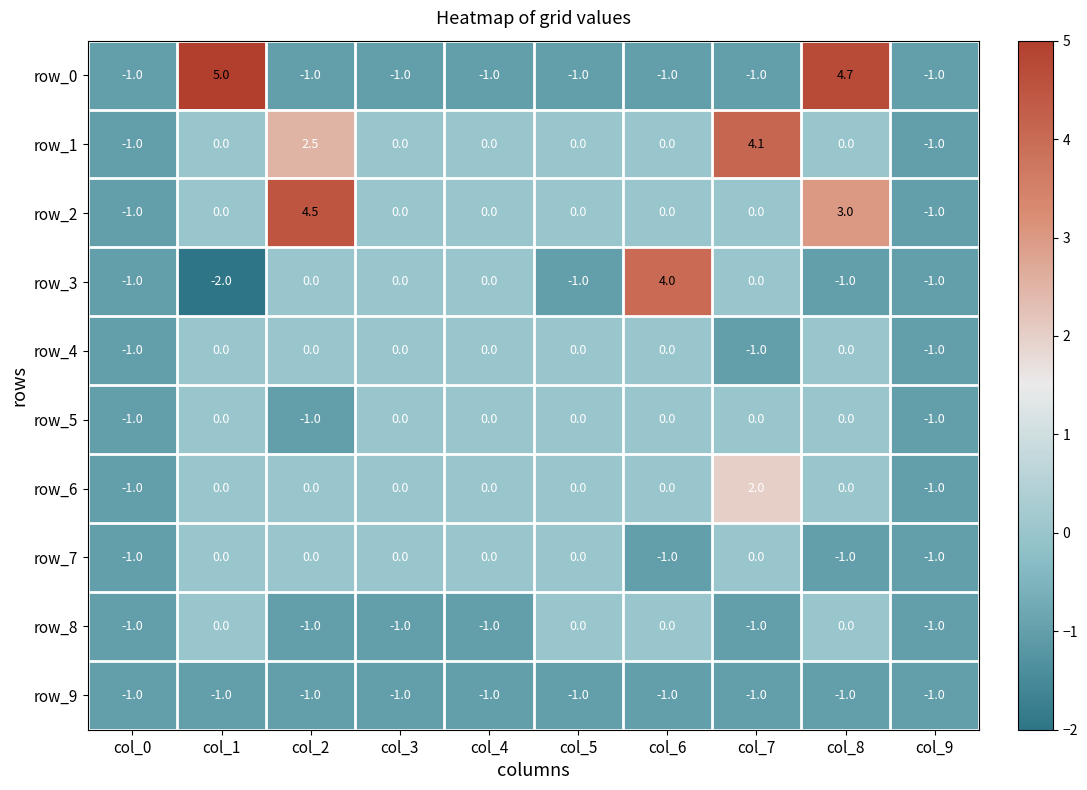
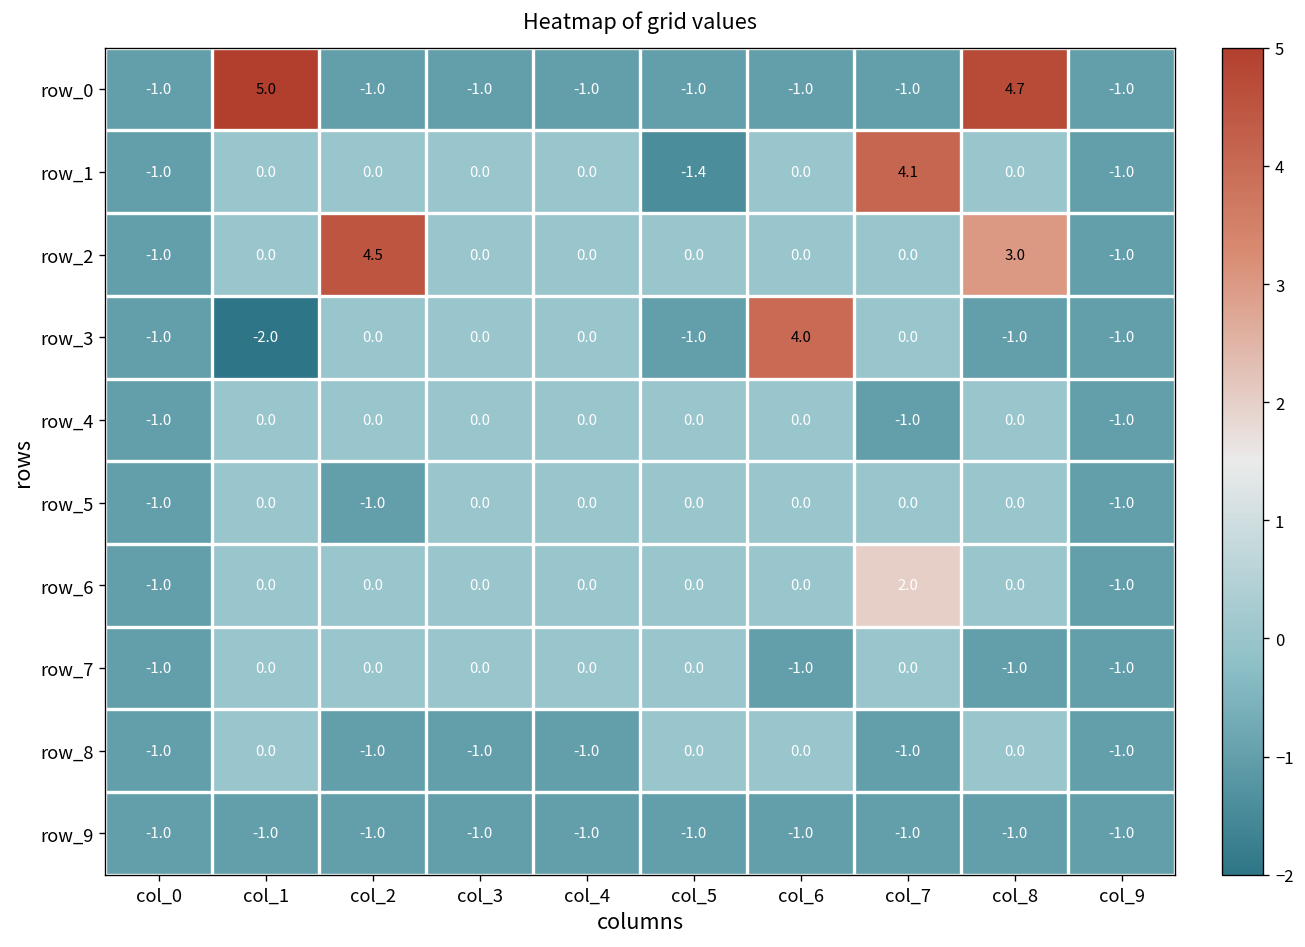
  {
    "row_0": {
      "col_0": -1.0,
      "col_1": 5.0,
      "col_2": -1.0,
      "col_3": -1.0,
      "col_4": -1.0,
      "col_5": -1.0,
      "col_6": -1.0,
      "col_7": -1.0,
      "col_8": 4.7,
      "col_9": -1.0
    },
    "row_1": {
      "col_0": -1.0,
      "col_1": 0.0,
-     "col_2": 2.5,
+     "col_2": 0.0,
      "col_3": 0.0,
      "col_4": 0.0,
-     "col_5": 0.0,
+     "col_5": -1.4,
      "col_6": 0.0,
      "col_7": 4.1,
      "col_8": 0.0,
      "col_9": -1.0
    },
    "row_2": {
      "col_0": -1.0,
      "col_1": 0.0,
      "col_2": 4.5,
      "col_3": 0.0,
      "col_4": 0.0,
      "col_5": 0.0,
      "col_6": 0.0,
      "col_7": 0.0,
      "col_8": 3.0,
      "col_9": -1.0
    },
    "row_3": {
      "col_0": -1.0,
      "col_1": -2.0,
      "col_2": 0.0,
      "col_3": 0.0,
      "col_4": 0.0,
      "col_5": -1.0,
      "col_6": 4.0,
      "col_7": 0.0,
      "col_8": -1.0,
      "col_9": -1.0
    },
    "row_4": {
      "col_0": -1.0,
      "col_1": 0.0,
      "col_2": 0.0,
      "col_3": 0.0,
      "col_4": 0.0,
      "col_5": 0.0,
      "col_6": 0.0,
      "col_7": -1.0,
      "col_8": 0.0,
      "col_9": -1.0
    },
    "row_5": {
      "col_0": -1.0,
      "col_1": 0.0,
      "col_2": -1.0,
      "col_3": 0.0,
      "col_4": 0.0,
      "col_5": 0.0,
      "col_6": 0.0,
      "col_7": 0.0,
      "col_8": 0.0,
      "col_9": -1.0
    },
    "row_6": {
      "col_0": -1.0,
      "col_1": 0.0,
      "col_2": 0.0,
      "col_3": 0.0,
      "col_4": 0.0,
      "col_5": 0.0,
      "col_6": 0.0,
      "col_7": 2.0,
      "col_8": 0.0,
      "col_9": -1.0
    },
    "row_7": {
      "col_0": -1.0,
      "col_1": 0.0,
      "col_2": 0.0,
      "col_3": 0.0,
      "col_4": 0.0,
      "col_5": 0.0,
      "col_6": -1.0,
      "col_7": 0.0,
      "col_8": -1.0,
      "col_9": -1.0
    },
    "row_8": {
      "col_0": -1.0,
      "col_1": 0.0,
      "col_2": -1.0,
      "col_3": -1.0,
      "col_4": -1.0,
      "col_5": 0.0,
      "col_6": 0.0,
      "col_7": -1.0,
      "col_8": 0.0,
      "col_9": -1.0
    },
    "row_9": {
      "col_0": -1.0,
      "col_1": -1.0,
      "col_2": -1.0,
      "col_3": -1.0,
      "col_4": -1.0,
      "col_5": -1.0,
      "col_6": -1.0,
      "col_7": -1.0,
      "col_8": -1.0,
      "col_9": -1.0
    }
  }
